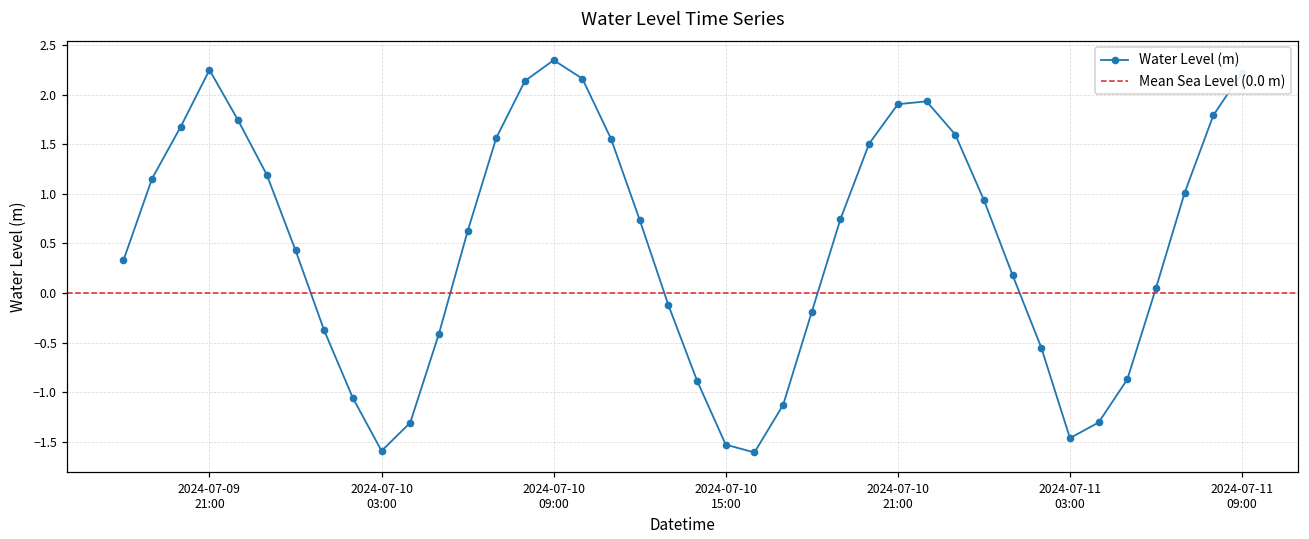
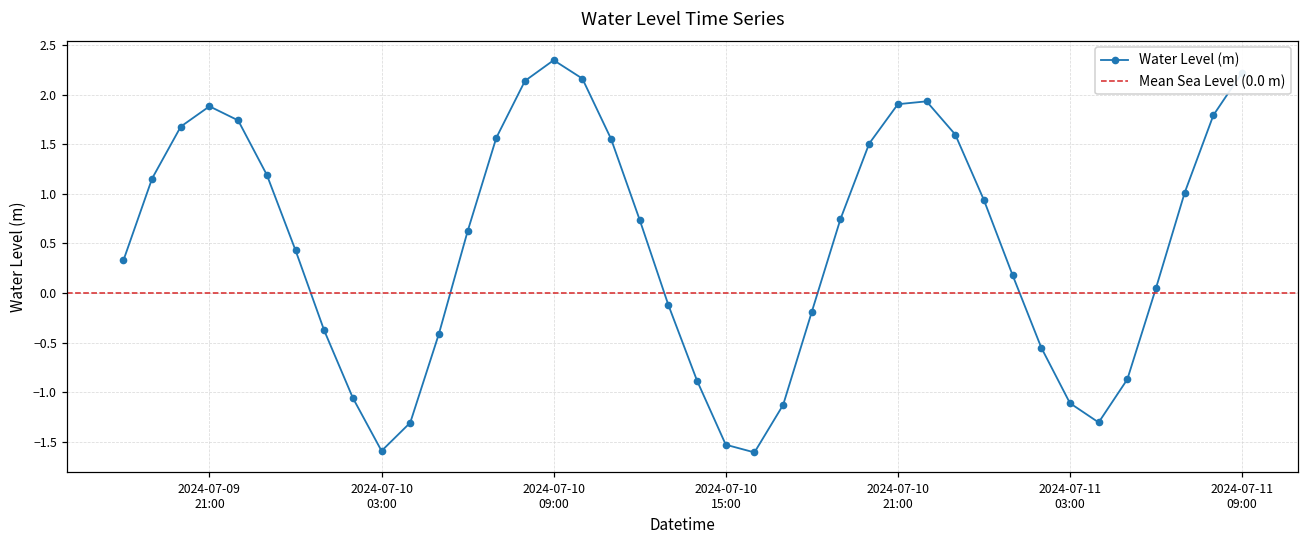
  {
-   "2024-07-09 21:00": 2.2,
+   "2024-07-09 21:00": 1.9,
    "2024-07-10 03:00": -1.6,
    "2024-07-10 09:00": 2.3,
    "2024-07-10 15:00": -1.5,
    "2024-07-10 21:00": 1.9,
-   "2024-07-11 03:00": -1.5
+   "2024-07-11 03:00": -1.1
  }
